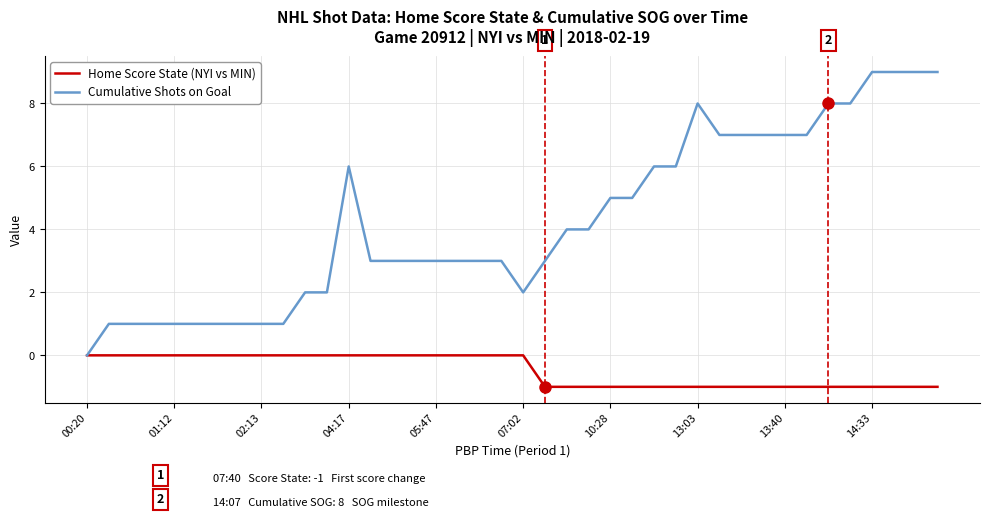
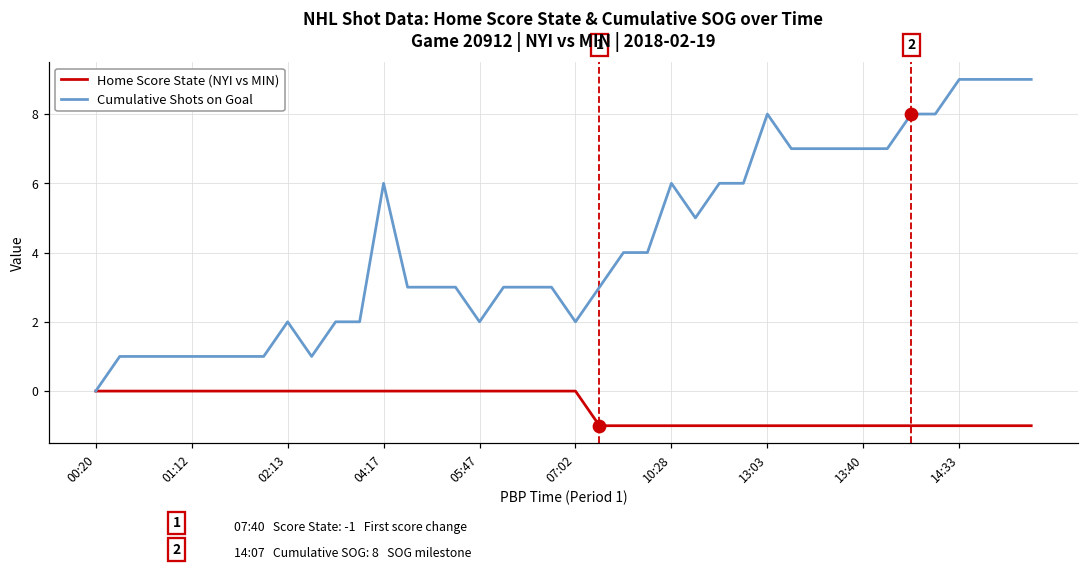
  {
    "Cumulative Shots on Goal": {
      "01:12": 1,
-     "02:13": 1,
+     "02:13": 2,
      "04:17": 6,
-     "05:47": 3,
+     "05:47": 2,
      "07:02": 2,
-     "10:28": 5,
+     "10:28": 6,
      "13:03": 8,
      "13:40": 7,
      "14:33": 9
    }
  }
